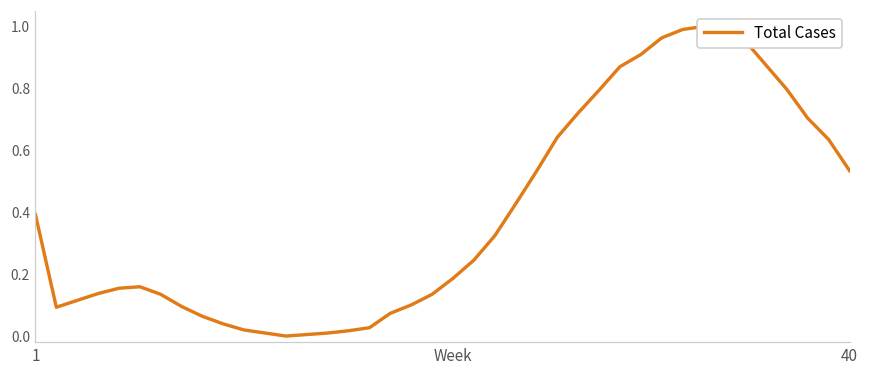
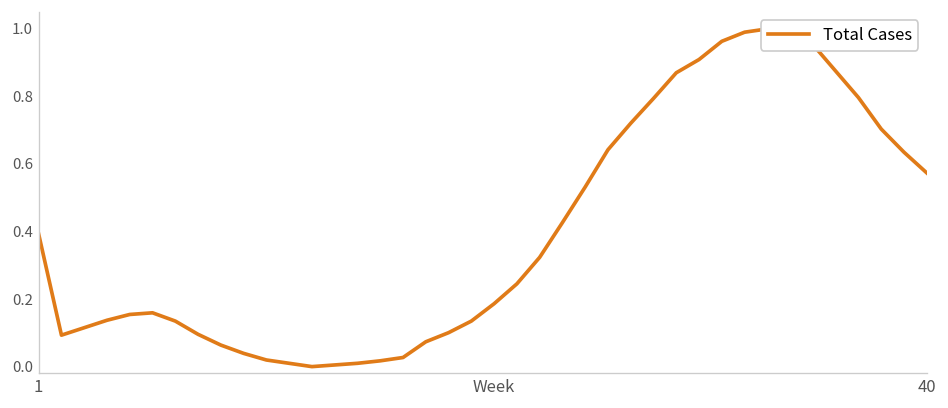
  {
    "1": 0.39,
    "Week": 0.19,
-   "40": 0.53
+   "40": 0.57
  }
